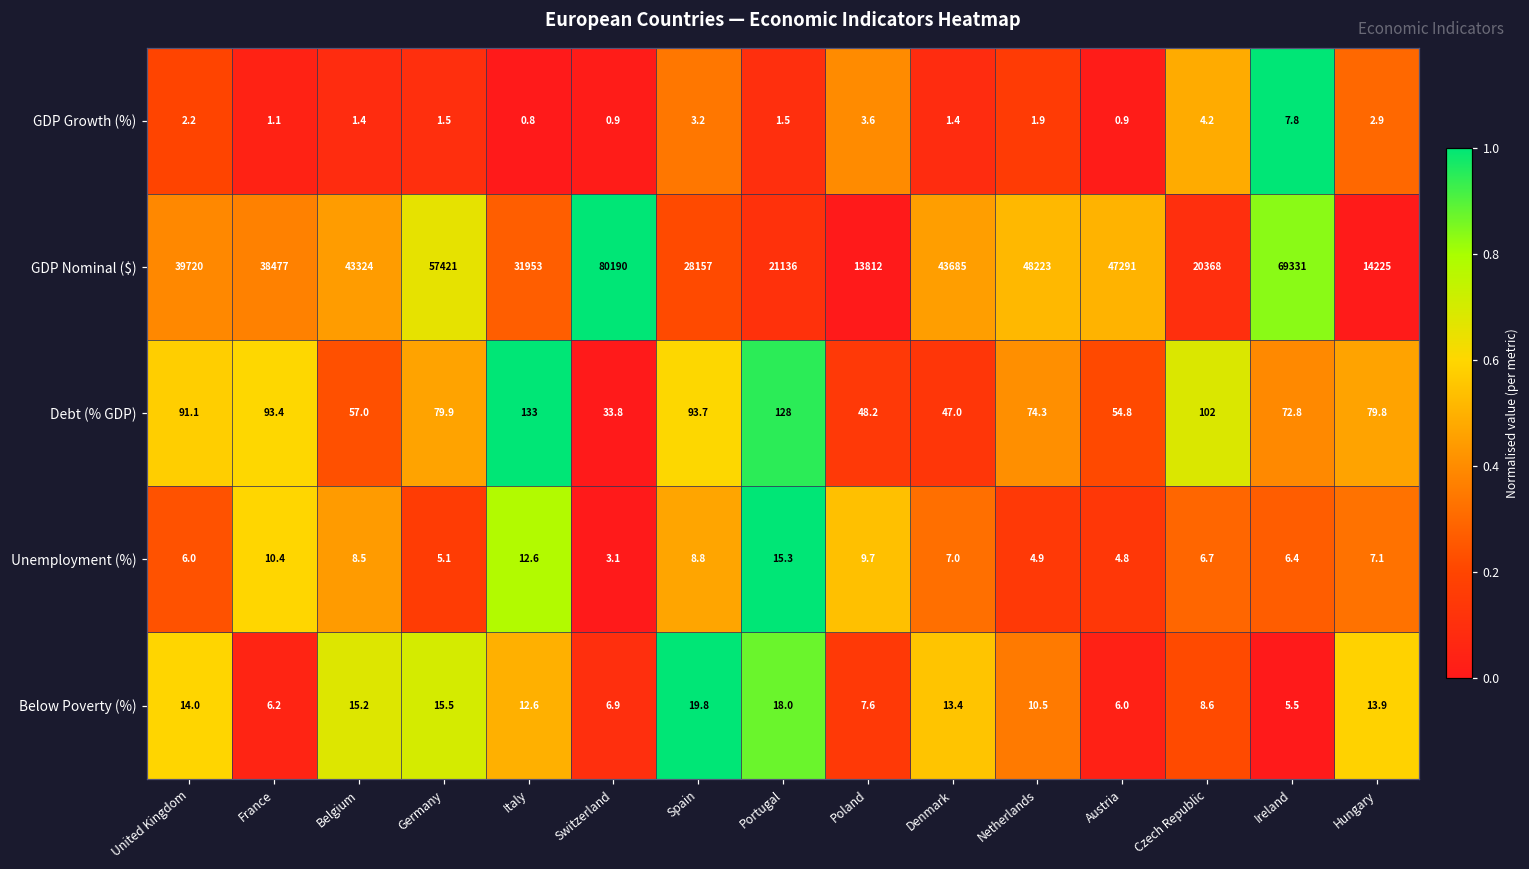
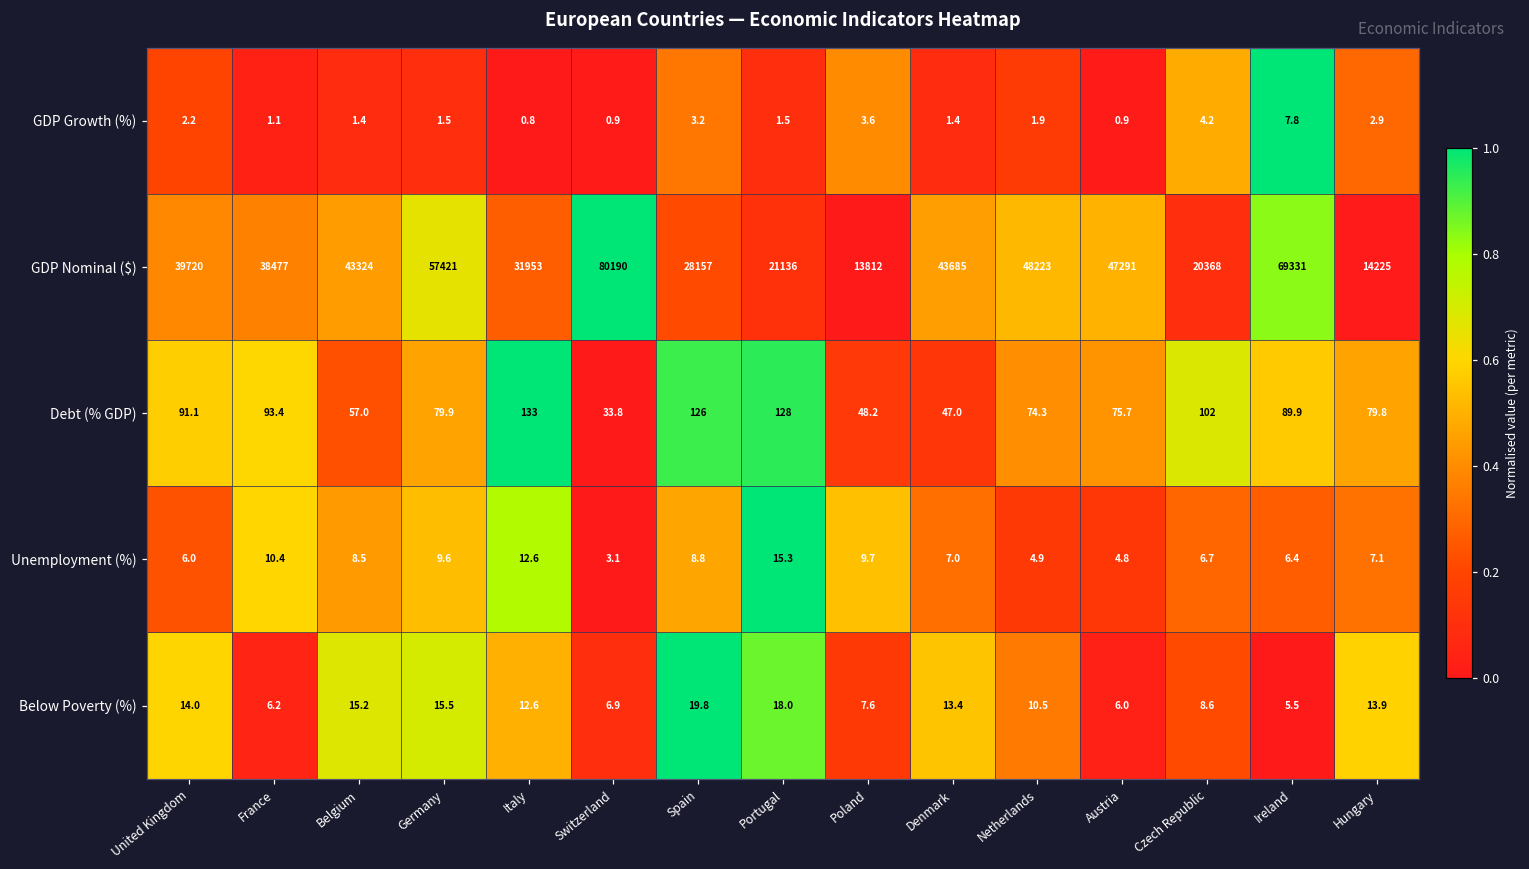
  {
    "GDP Growth (%)": {
      "United Kingdom": 2.2,
      "France": 1.1,
      "Belgium": 1.4,
      "Germany": 1.5,
      "Italy": 0.8,
      "Switzerland": 0.9,
      "Spain": 3.2,
      "Portugal": 1.5,
      "Poland": 3.6,
      "Denmark": 1.4,
      "Netherlands": 1.9,
      "Austria": 0.9,
      "Czech Republic": 4.2,
      "Ireland": 7.8,
      "Hungary": 2.9
    },
    "GDP Nominal ($)": {
      "United Kingdom": 39720,
      "France": 38477,
      "Belgium": 43324,
      "Germany": 57421,
      "Italy": 31953,
      "Switzerland": 80190,
      "Spain": 28157,
      "Portugal": 21136,
      "Poland": 13812,
      "Denmark": 43685,
      "Netherlands": 48223,
      "Austria": 47291,
      "Czech Republic": 20368,
      "Ireland": 69331,
      "Hungary": 14225
    },
    "Debt (% GDP)": {
      "United Kingdom": 91.1,
      "France": 93.4,
      "Belgium": 57.0,
      "Germany": 79.9,
      "Italy": 133,
      "Switzerland": 33.8,
-     "Spain": 93.7,
+     "Spain": 126,
      "Portugal": 128,
      "Poland": 48.2,
      "Denmark": 47.0,
      "Netherlands": 74.3,
-     "Austria": 54.8,
+     "Austria": 75.7,
      "Czech Republic": 102,
-     "Ireland": 72.8,
+     "Ireland": 89.9,
      "Hungary": 79.8
    },
    "Unemployment (%)": {
      "United Kingdom": 6.0,
      "France": 10.4,
      "Belgium": 8.5,
-     "Germany": 5.1,
+     "Germany": 9.6,
      "Italy": 12.6,
      "Switzerland": 3.1,
      "Spain": 8.8,
      "Portugal": 15.3,
      "Poland": 9.7,
      "Denmark": 7.0,
      "Netherlands": 4.9,
      "Austria": 4.8,
      "Czech Republic": 6.7,
      "Ireland": 6.4,
      "Hungary": 7.1
    },
    "Below Poverty (%)": {
      "United Kingdom": 14.0,
      "France": 6.2,
      "Belgium": 15.2,
      "Germany": 15.5,
      "Italy": 12.6,
      "Switzerland": 6.9,
      "Spain": 19.8,
      "Portugal": 18.0,
      "Poland": 7.6,
      "Denmark": 13.4,
      "Netherlands": 10.5,
      "Austria": 6.0,
      "Czech Republic": 8.6,
      "Ireland": 5.5,
      "Hungary": 13.9
    }
  }
